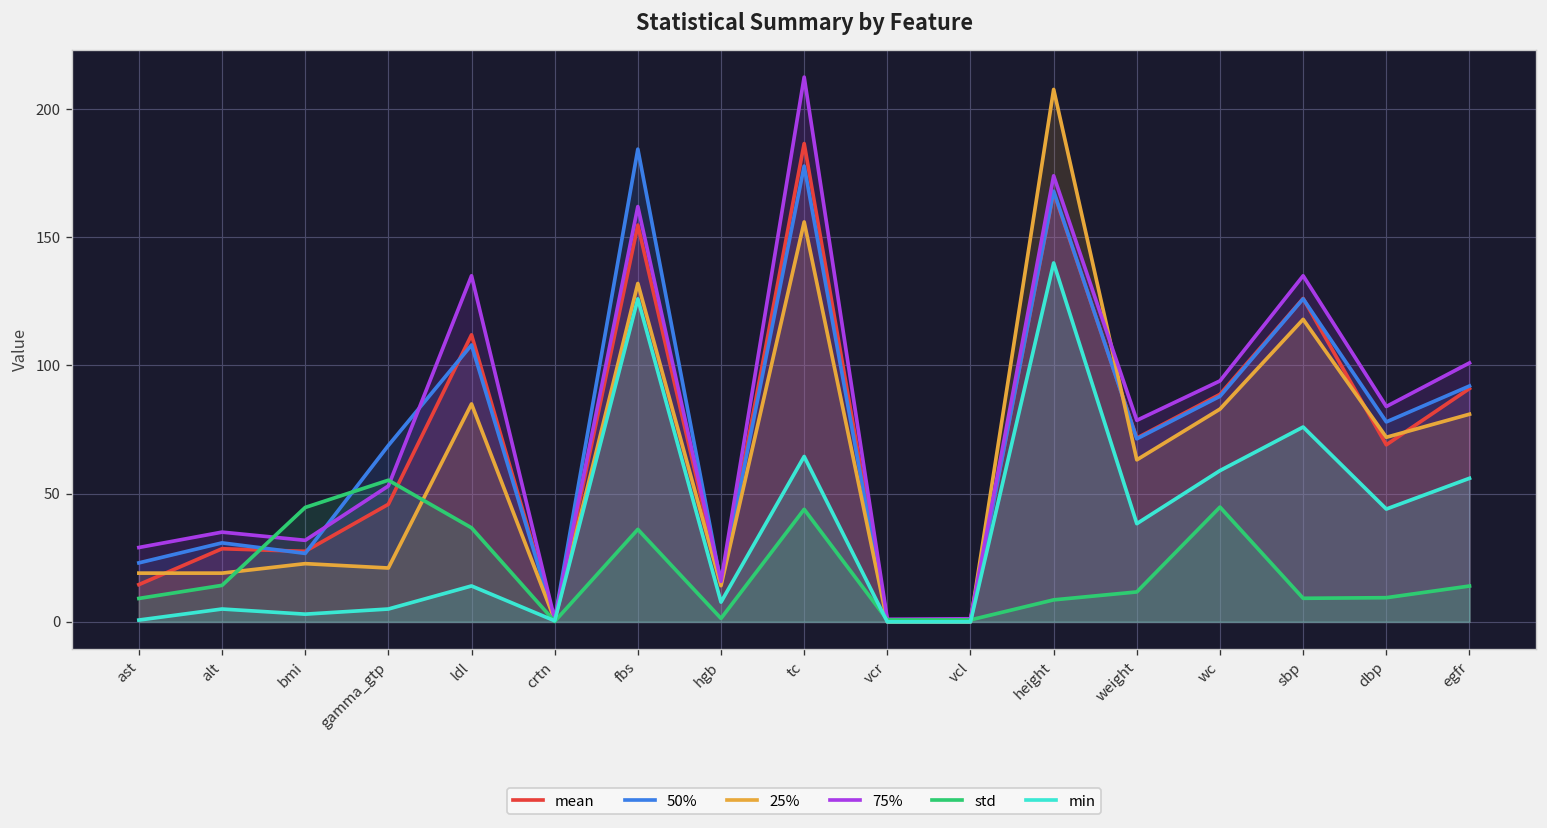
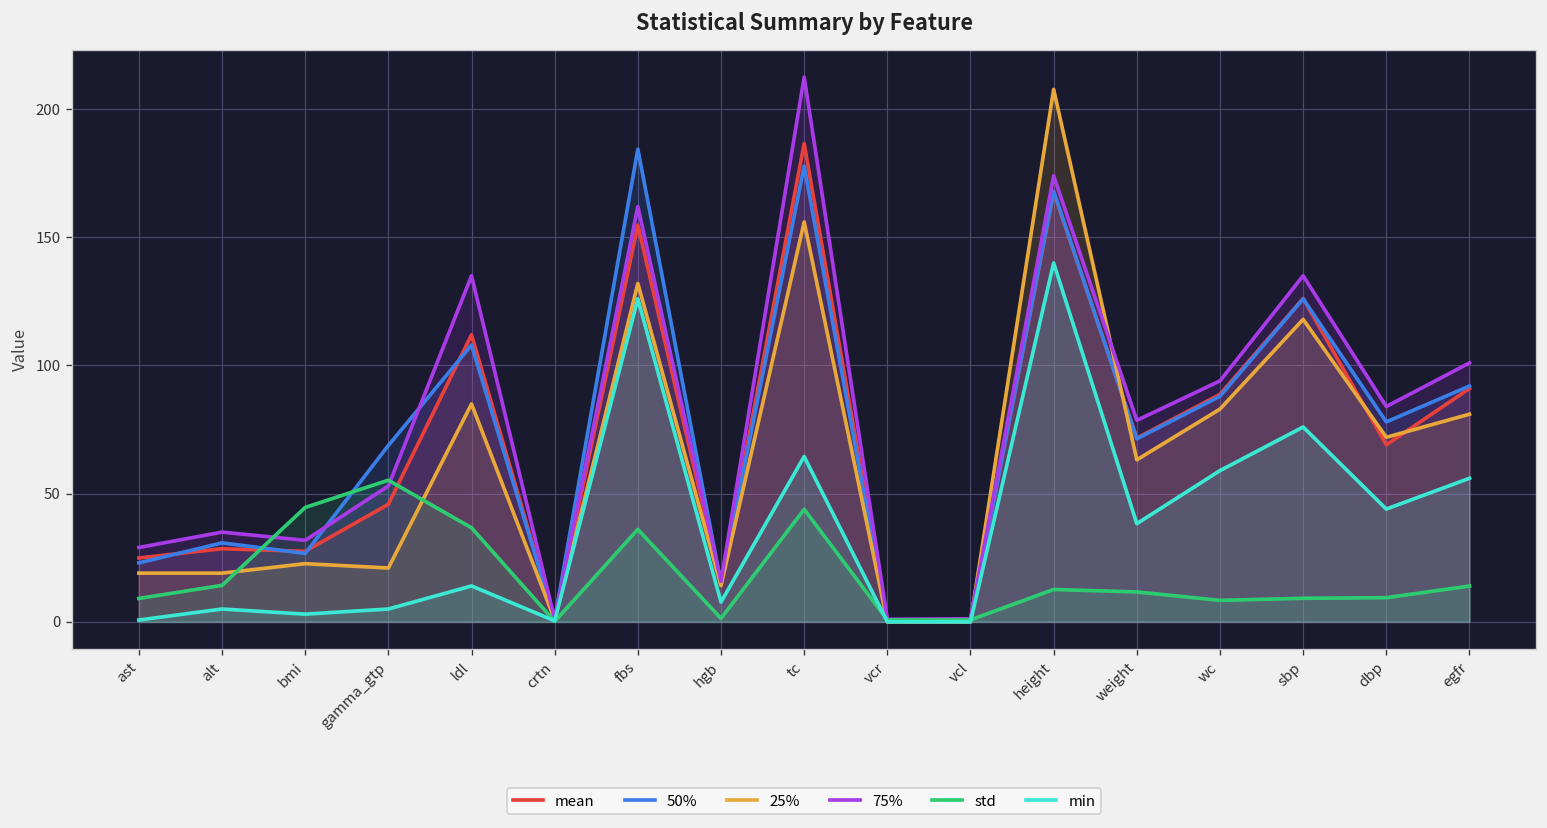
  {
    "mean": {
-     "ast": 15,
+     "ast": 25,
      "alt": 29,
      "gamma_gtp": 46,
      "ldl": 112,
      "fbs": 155,
      "tc": 187,
      "dbp": 69
    },
    "50%": {
      "ast": 23,
      "alt": 31,
      "gamma_gtp": 69,
      "ldl": 108,
      "fbs": 184,
      "tc": 178,
      "dbp": 78
    },
    "25%": {
      "ast": 19,
      "alt": 19,
      "bmi": 23,
      "gamma_gtp": 21,
      "ldl": 85,
      "fbs": 132,
      "tc": 156,
      "height": 208,
      "weight": 63,
      "wc": 83,
      "sbp": 118,
      "dbp": 72,
      "egfr": 81
    },
    "75%": {
      "ast": 29,
      "alt": 35,
      "bmi": 32,
      "gamma_gtp": 53,
      "ldl": 135,
      "fbs": 162,
      "tc": 213,
      "height": 174,
      "weight": 79,
      "wc": 94,
      "sbp": 135,
      "dbp": 84,
      "egfr": 101
    },
    "std": {
      "ast": 9,
      "alt": 14,
      "bmi": 45,
      "gamma_gtp": 55,
      "ldl": 37,
      "fbs": 36,
      "hgb": 1,
      "tc": 44,
-     "height": 9,
+     "height": 13,
      "weight": 12,
-     "wc": 45,
+     "wc": 8,
      "sbp": 9,
      "dbp": 9,
      "egfr": 14
    },
    "min": {
      "ast": 1,
      "alt": 5,
      "bmi": 3,
      "gamma_gtp": 5,
      "ldl": 14,
      "fbs": 126,
      "hgb": 8,
      "tc": 65,
      "height": 140,
      "weight": 38,
      "wc": 59,
      "sbp": 76,
      "dbp": 44,
      "egfr": 56
    }
  }
